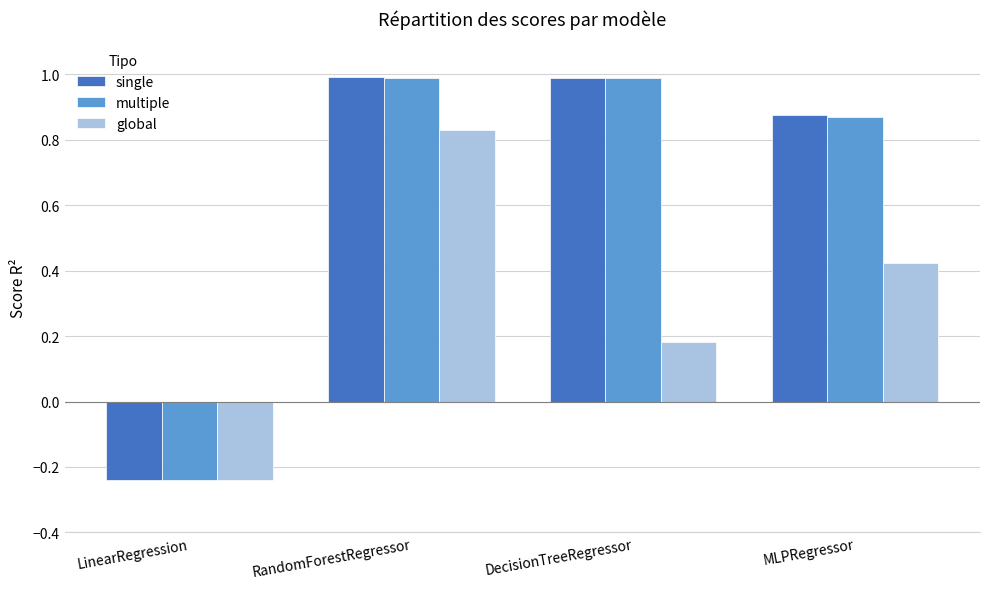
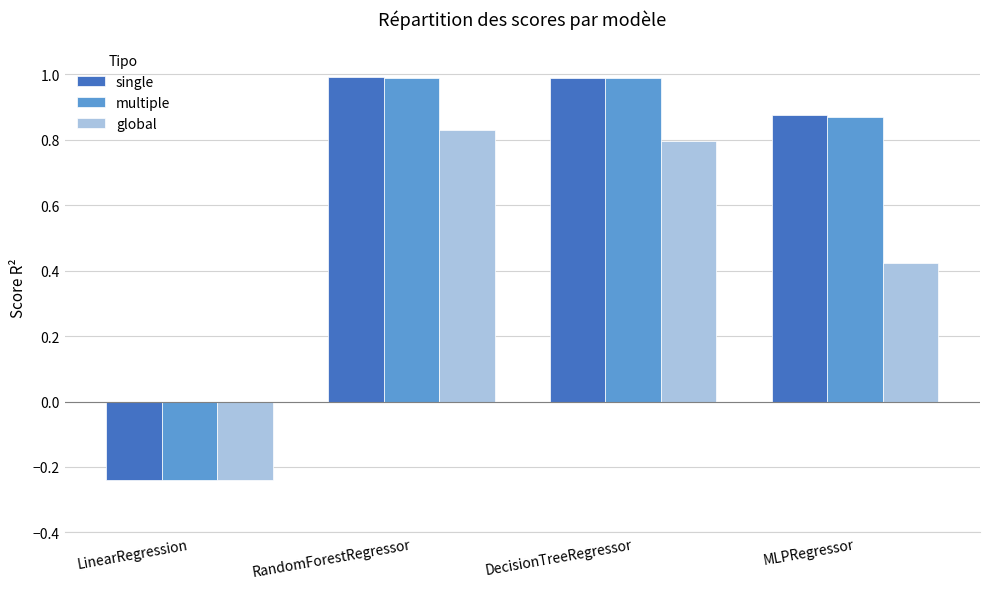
  {
    "global": {
      "LinearRegression": -0.24,
      "RandomForestRegressor": 0.83,
-     "DecisionTreeRegressor": 0.18,
+     "DecisionTreeRegressor": 0.80,
      "MLPRegressor": 0.42
    }
  }
